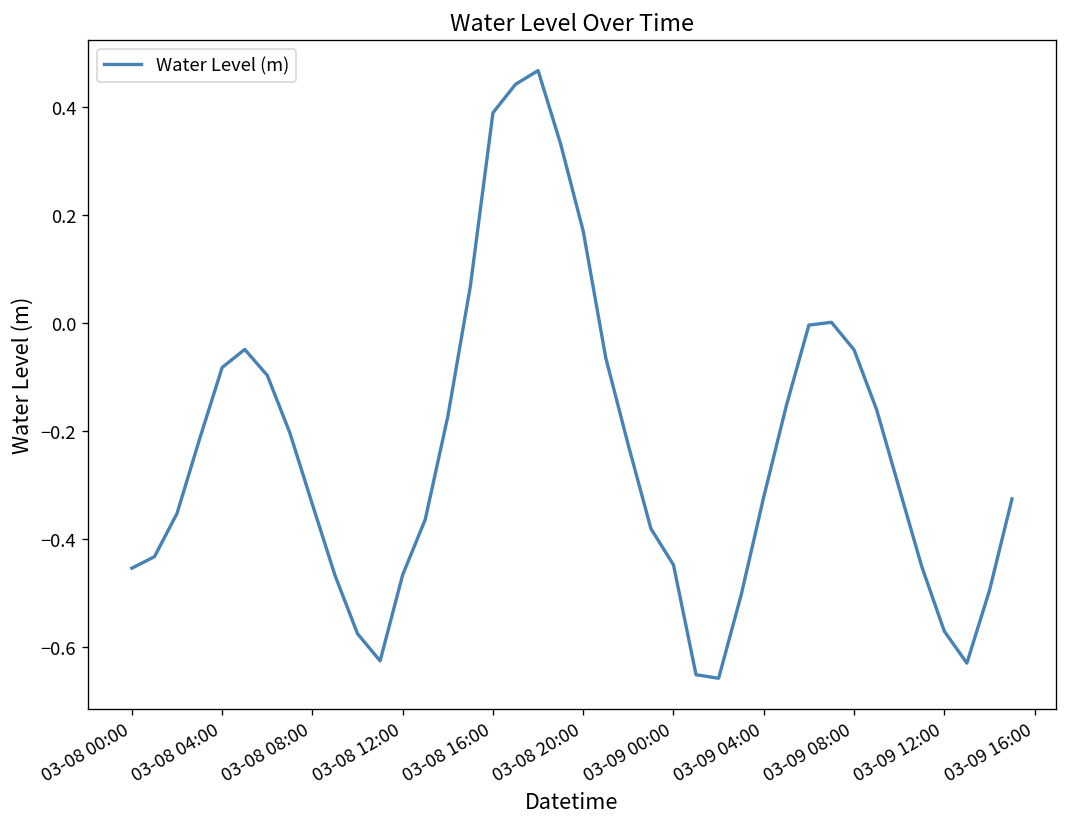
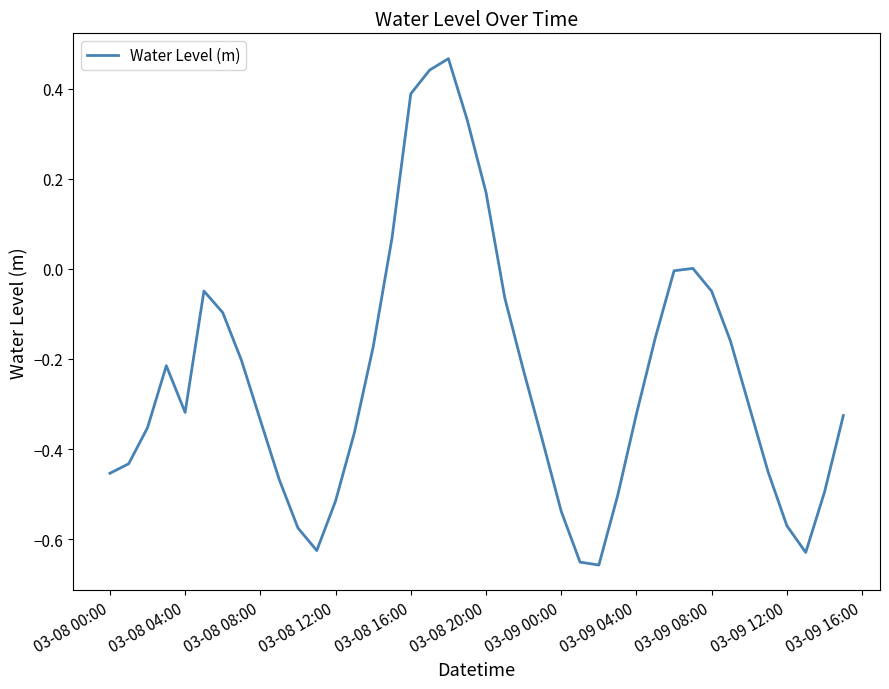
  {
    "03-08 00:00": -0.45,
-   "03-08 04:00": -0.08,
+   "03-08 04:00": -0.32,
    "03-08 08:00": -0.34,
-   "03-08 12:00": -0.47,
+   "03-08 12:00": -0.52,
    "03-08 16:00": 0.39,
    "03-08 20:00": 0.17,
-   "03-09 00:00": -0.45,
+   "03-09 00:00": -0.54,
    "03-09 04:00": -0.32,
    "03-09 08:00": -0.05,
    "03-09 12:00": -0.57
  }
